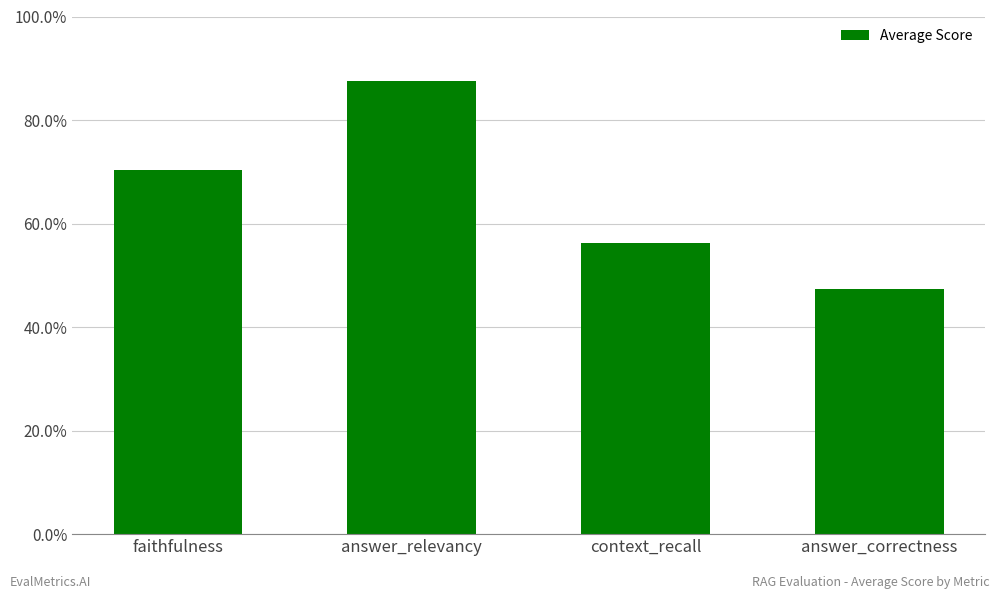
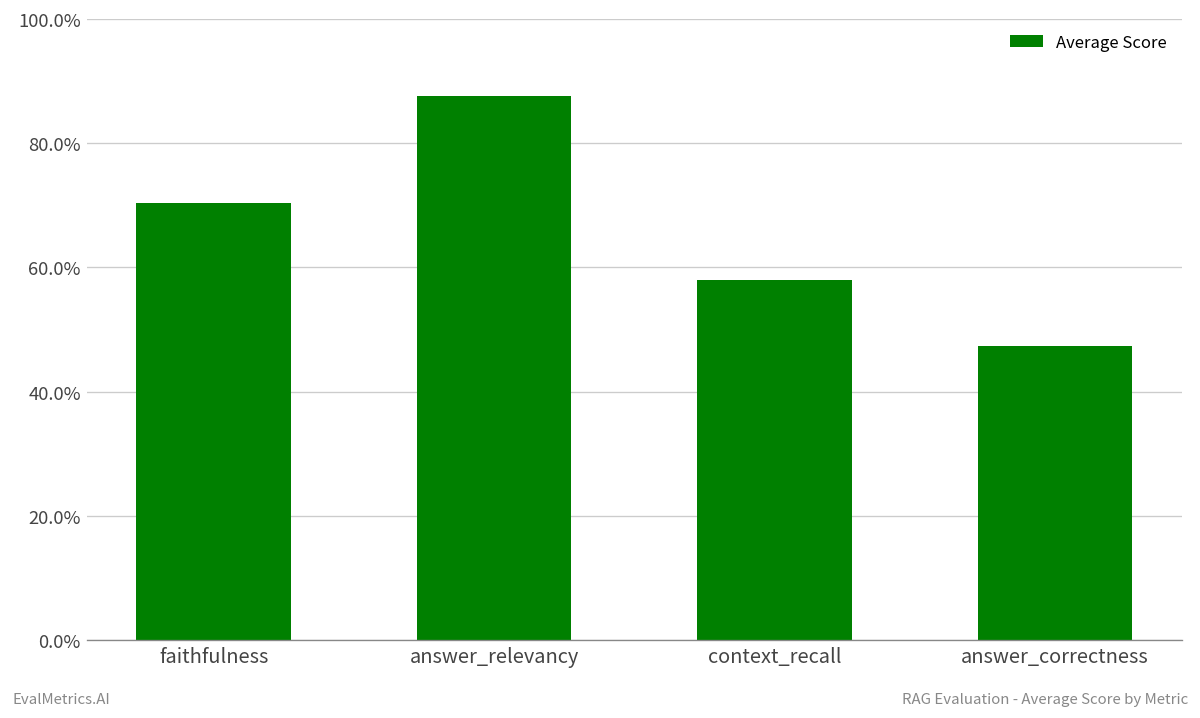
  {
    "faithfulness": "70%",
    "answer_relevancy": "88%",
-   "context_recall": "56%",
+   "context_recall": "58%",
    "answer_correctness": "47%"
  }
